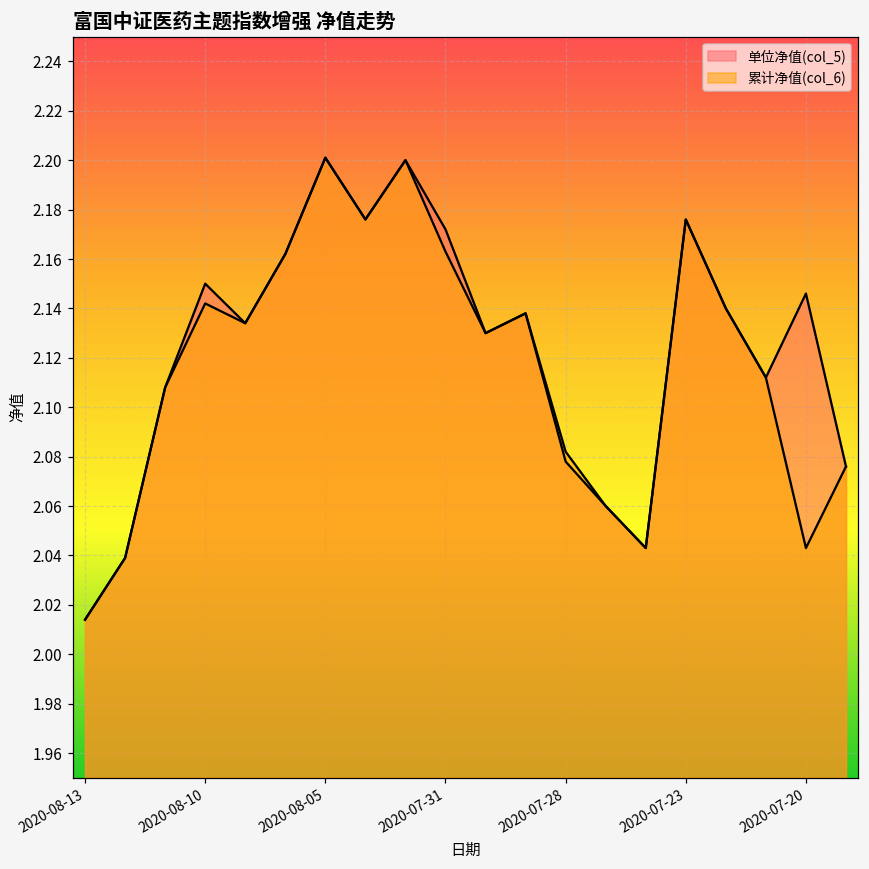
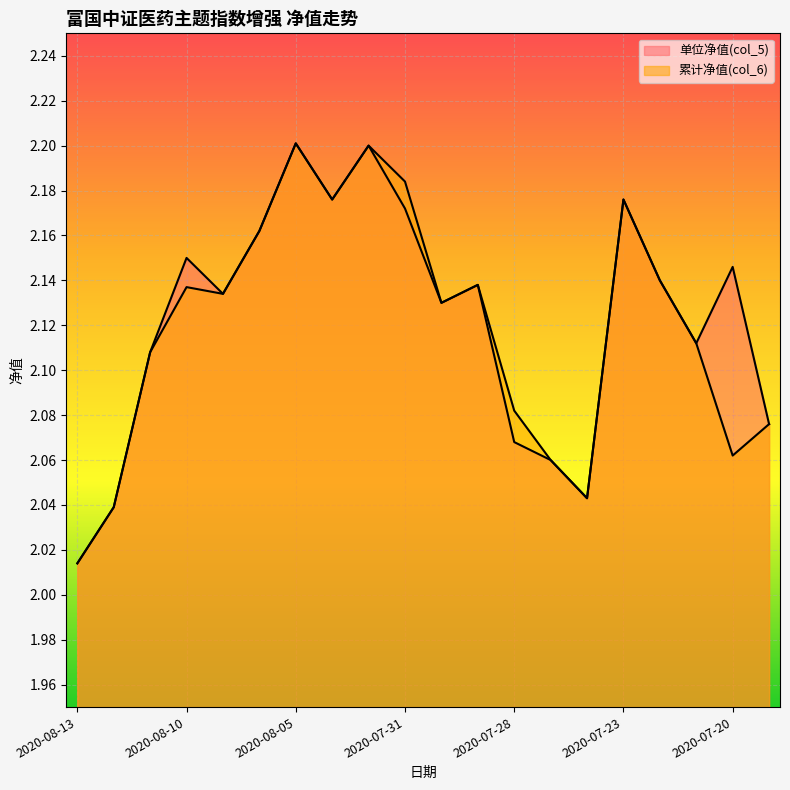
  {
    "单位净值(col_5)": {
      "2020-08-10": 2.150,
      "2020-07-31": 2.172,
-     "2020-07-28": 2.078,
+     "2020-07-28": 2.068,
      "2020-07-20": 2.146
    },
    "累计净值(col_6)": {
-     "2020-08-10": 2.142,
-     "2020-07-31": 2.163,
+     "2020-08-10": 2.137,
+     "2020-07-31": 2.184,
      "2020-07-28": 2.082,
-     "2020-07-20": 2.043
+     "2020-07-20": 2.062
    }
  }
